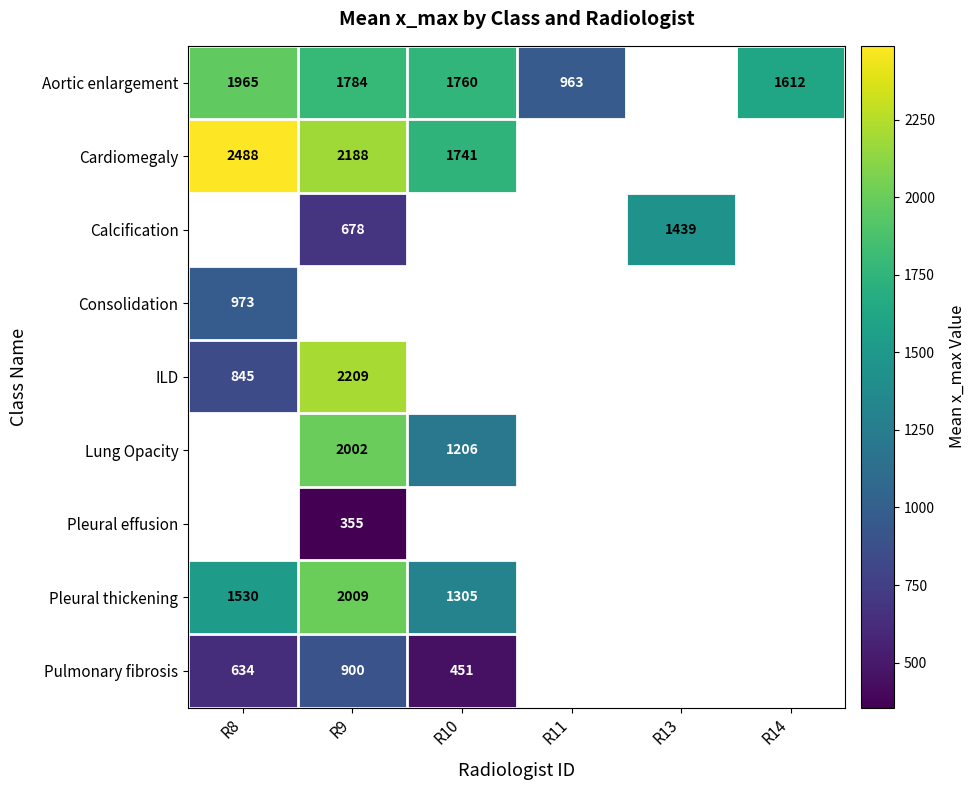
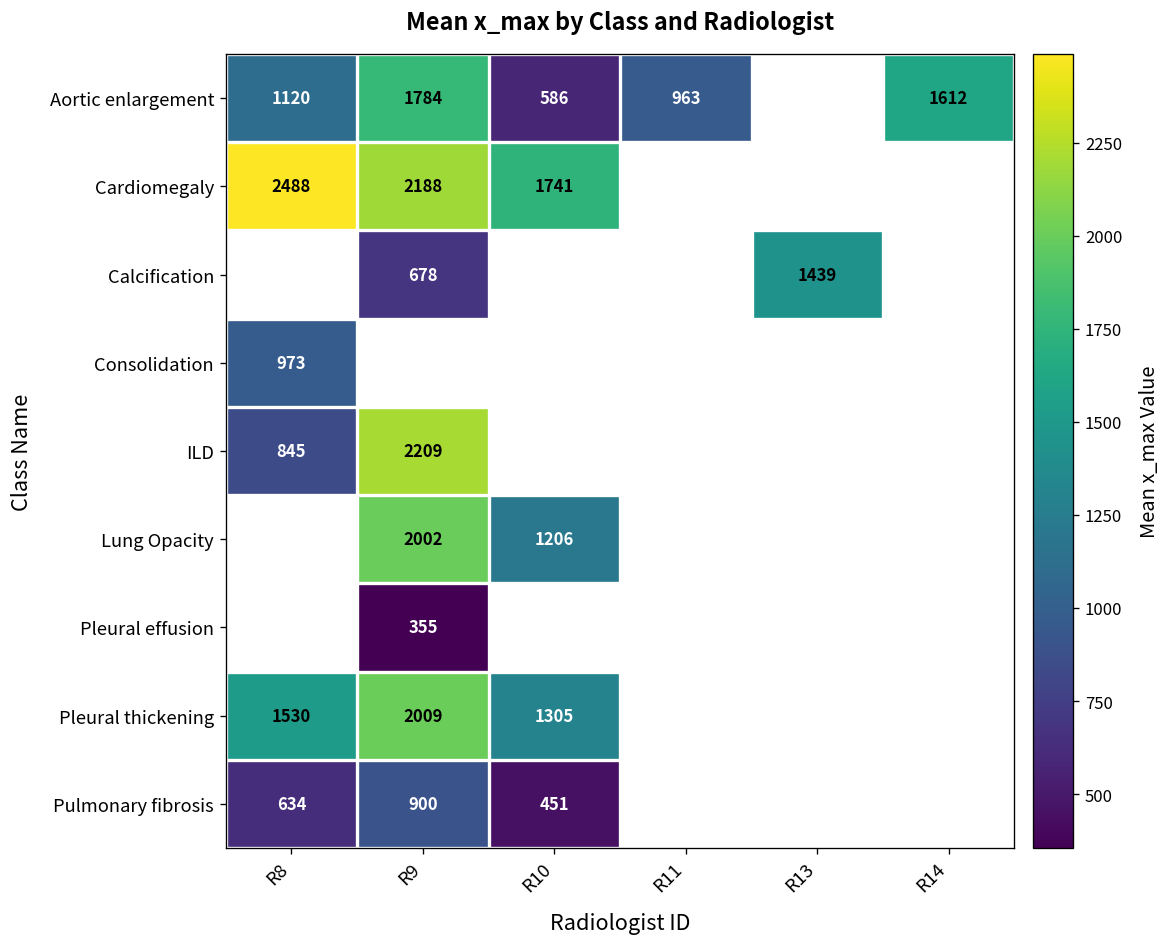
  {
    "Aortic enlargement": {
-     "R8": 1965,
+     "R8": 1120,
      "R9": 1784,
-     "R10": 1760,
+     "R10": 586,
      "R11": 963,
      "R14": 1612
    },
    "Cardiomegaly": {
      "R8": 2488,
      "R9": 2188,
      "R10": 1741
    },
    "Calcification": {
      "R9": 678,
      "R13": 1439
    },
    "Consolidation": {
      "R8": 973
    },
    "ILD": {
      "R8": 845,
      "R9": 2209
    },
    "Lung Opacity": {
      "R9": 2002,
      "R10": 1206
    },
    "Pleural effusion": {
      "R9": 355
    },
    "Pleural thickening": {
      "R8": 1530,
      "R9": 2009,
      "R10": 1305
    },
    "Pulmonary fibrosis": {
      "R8": 634,
      "R9": 900,
      "R10": 451
    }
  }
